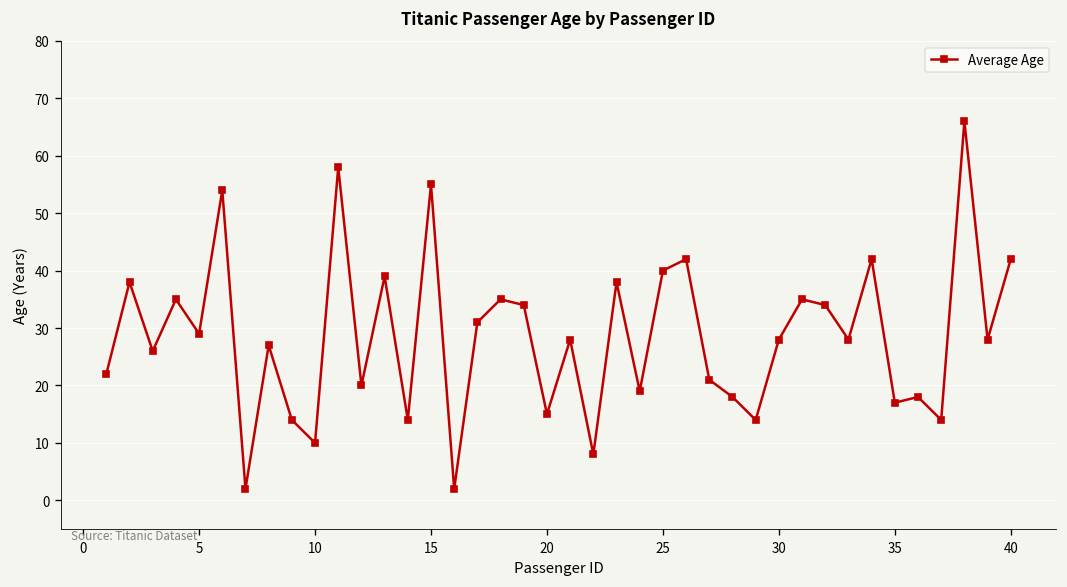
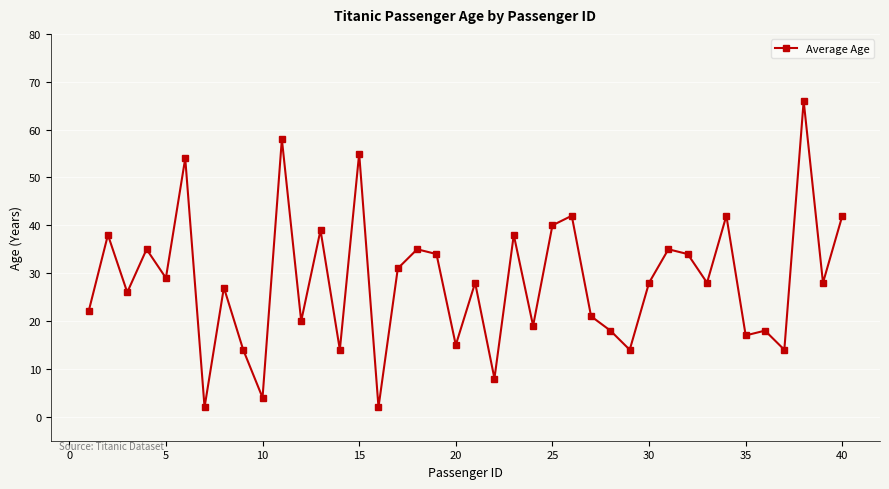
  {
    "5": 29,
-   "10": 10,
+   "10": 4,
    "15": 55,
    "20": 15,
    "25": 40,
    "30": 28,
    "35": 17,
    "40": 42
  }
